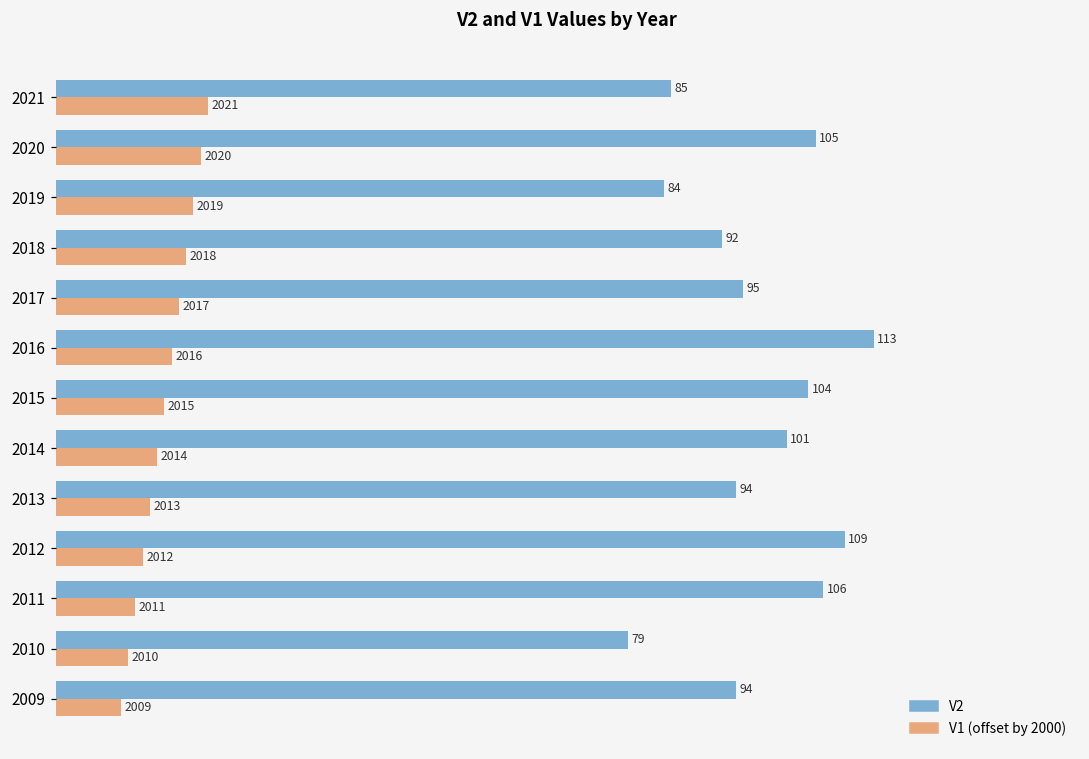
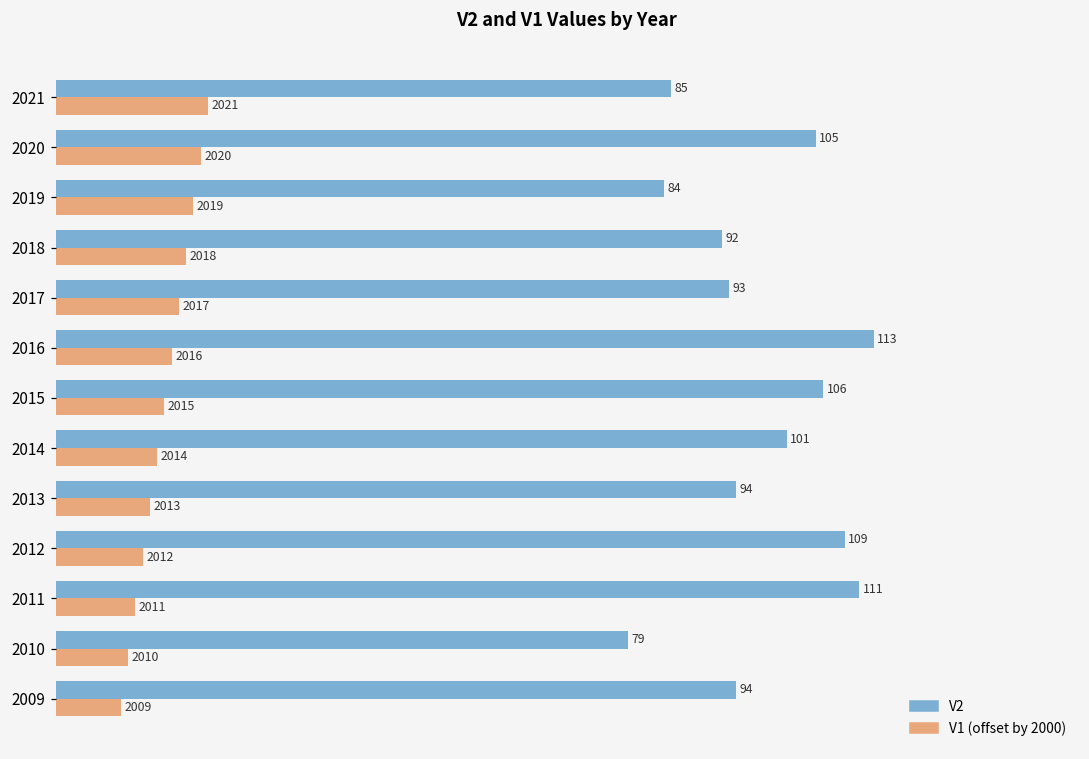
  {
    "V2": {
      "2021": 85,
      "2020": 105,
      "2019": 84,
      "2018": 92,
-     "2017": 95,
+     "2017": 93,
      "2016": 113,
-     "2015": 104,
+     "2015": 106,
      "2014": 101,
      "2013": 94,
      "2012": 109,
-     "2011": 106,
+     "2011": 111,
      "2010": 79,
      "2009": 94
    }
  }
